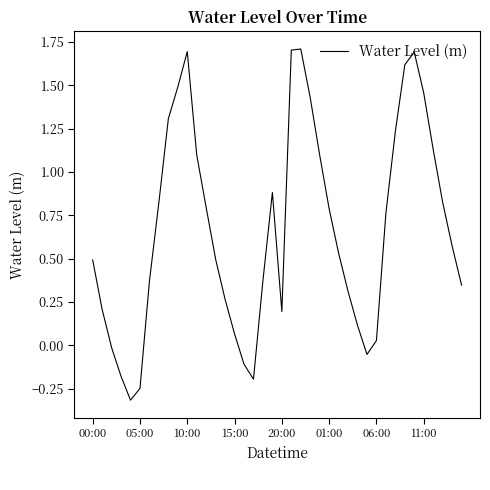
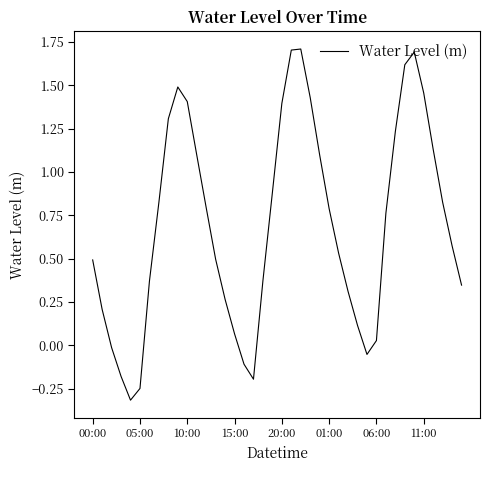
  {
    "00:00": 0.49,
    "05:00": -0.25,
-   "10:00": 1.69,
+   "10:00": 1.41,
    "15:00": 0.07,
-   "20:00": 0.20,
+   "20:00": 1.39,
    "01:00": 0.79,
    "06:00": 0.03,
    "11:00": 1.45
  }
